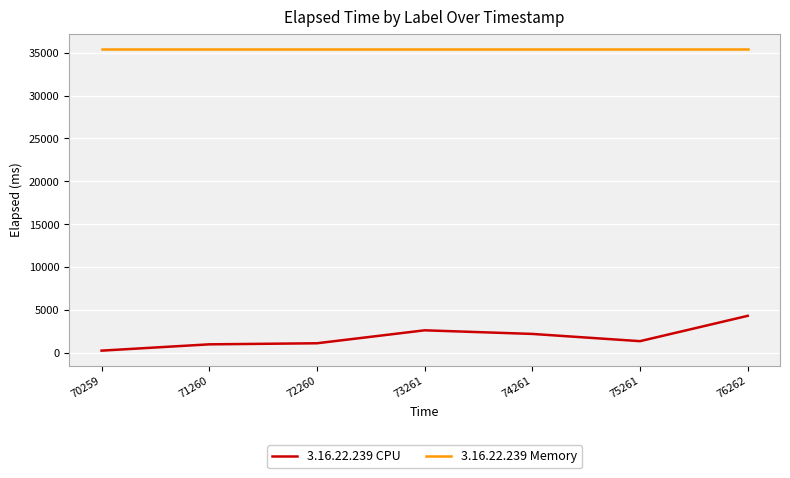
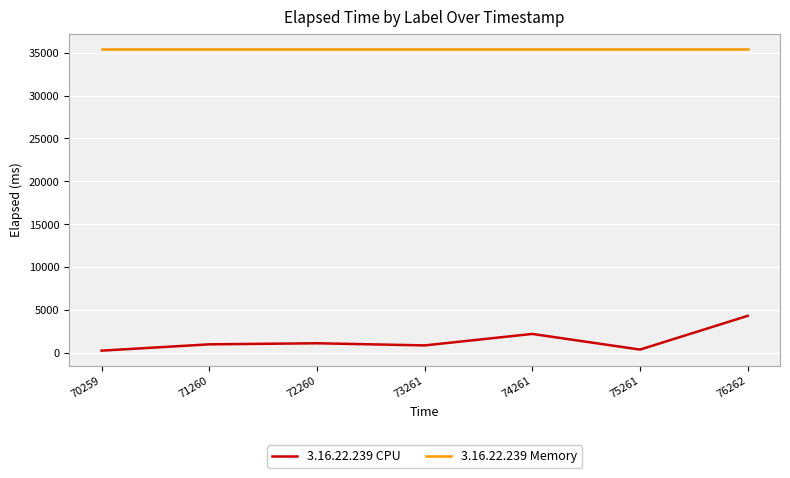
  {
    "3.16.22.239 CPU": {
      "70259": 0,
      "71260": 1000,
      "72260": 1000,
-     "73261": 3000,
+     "73261": 1000,
      "74261": 2000,
-     "75261": 1000,
+     "75261": 0,
      "76262": 4000
    },
    "3.16.22.239 Memory": {
      "70259": 35000,
      "71260": 35000,
      "72260": 35000,
      "73261": 35000,
      "74261": 35000,
      "75261": 35000,
      "76262": 35000
    }
  }
